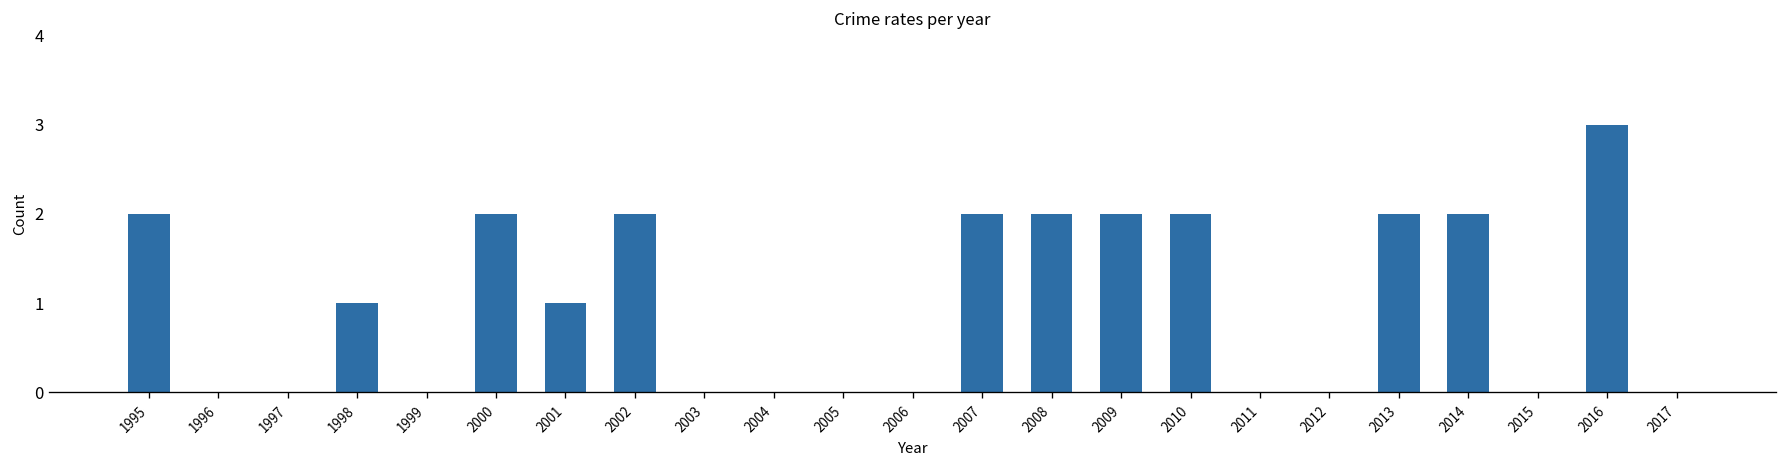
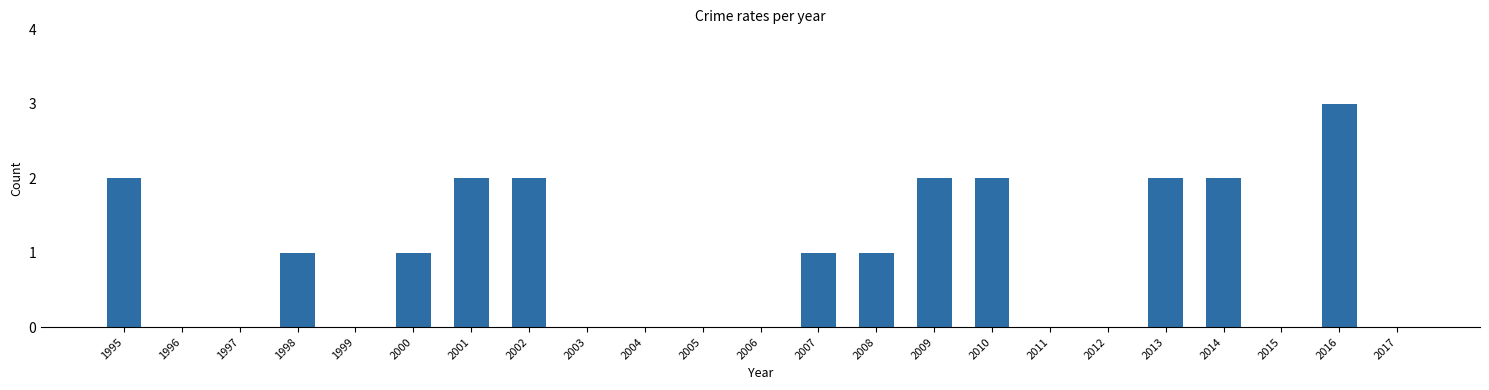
  {
    "1995": 2,
    "1996": 0,
    "1997": 0,
    "1998": 1,
    "1999": 0,
-   "2000": 2,
-   "2001": 1,
+   "2000": 1,
+   "2001": 2,
    "2002": 2,
    "2003": 0,
    "2004": 0,
    "2005": 0,
    "2006": 0,
-   "2007": 2,
-   "2008": 2,
+   "2007": 1,
+   "2008": 1,
    "2009": 2,
    "2010": 2,
    "2011": 0,
    "2012": 0,
    "2013": 2,
    "2014": 2,
    "2015": 0,
    "2016": 3,
    "2017": 0
  }
